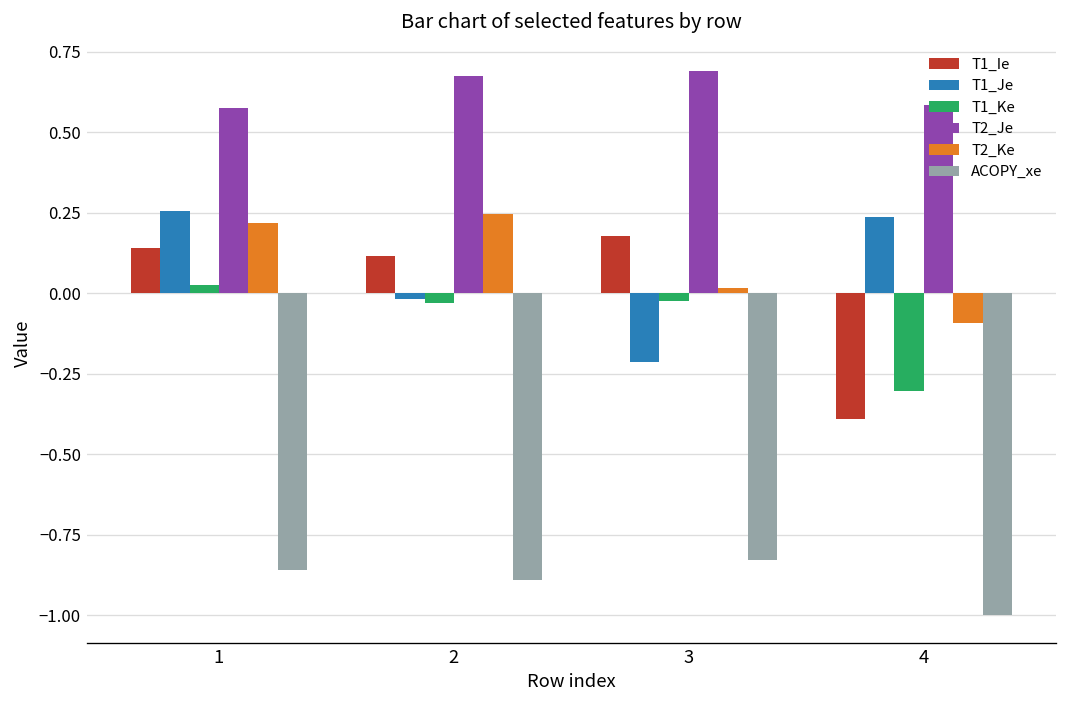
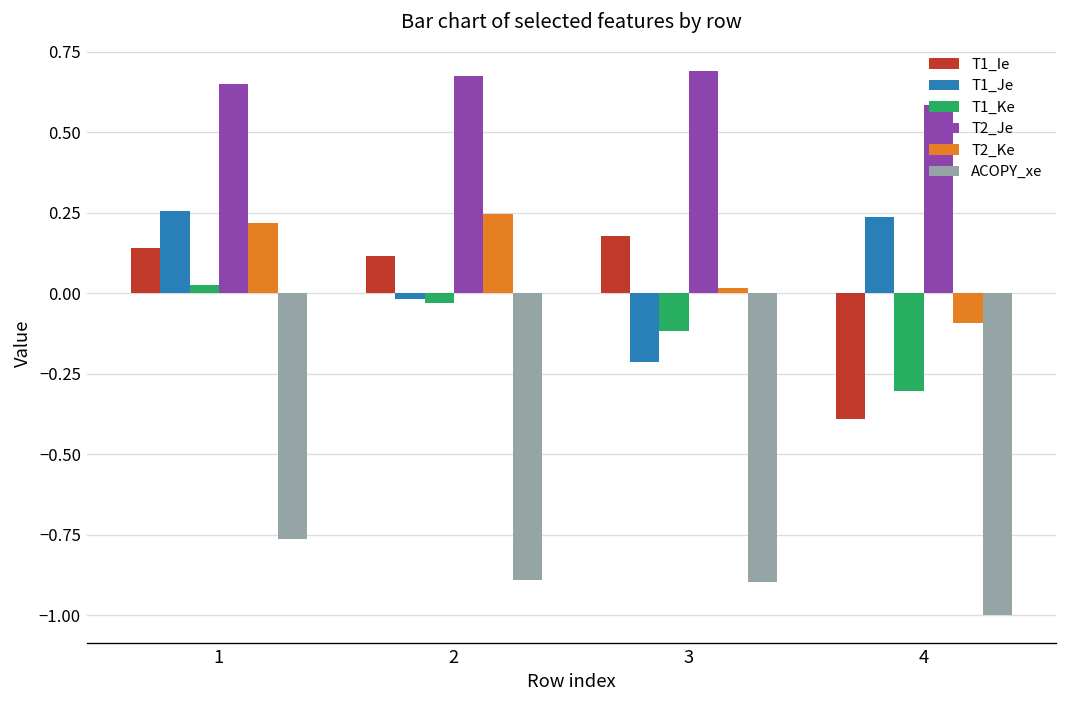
  {
    "T1_Ie": {
      "1": 0.14,
      "2": 0.11,
      "3": 0.18,
      "4": -0.39
    },
    "T1_Je": {
      "1": 0.26,
      "2": -0.02,
      "3": -0.21,
      "4": 0.24
    },
    "T1_Ke": {
      "1": 0.03,
      "2": -0.03,
-     "3": -0.02,
+     "3": -0.12,
      "4": -0.30
    },
    "T2_Je": {
-     "1": 0.58,
+     "1": 0.65,
      "2": 0.68,
      "3": 0.69,
      "4": 0.58
    },
    "T2_Ke": {
      "1": 0.22,
      "2": 0.25,
      "3": 0.02,
      "4": -0.09
    },
    "ACOPY_xe": {
-     "1": -0.86,
+     "1": -0.76,
      "2": -0.89,
-     "3": -0.83,
+     "3": -0.90,
      "4": -1.00
    }
  }
